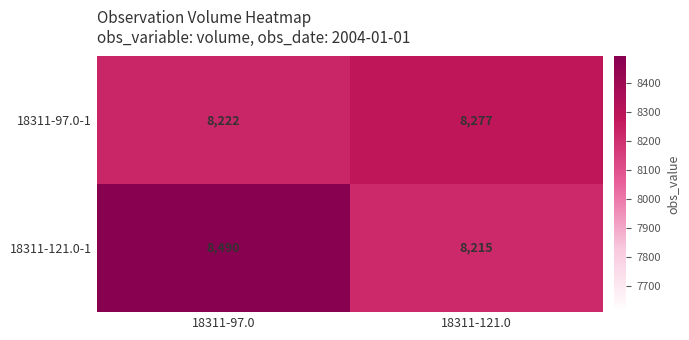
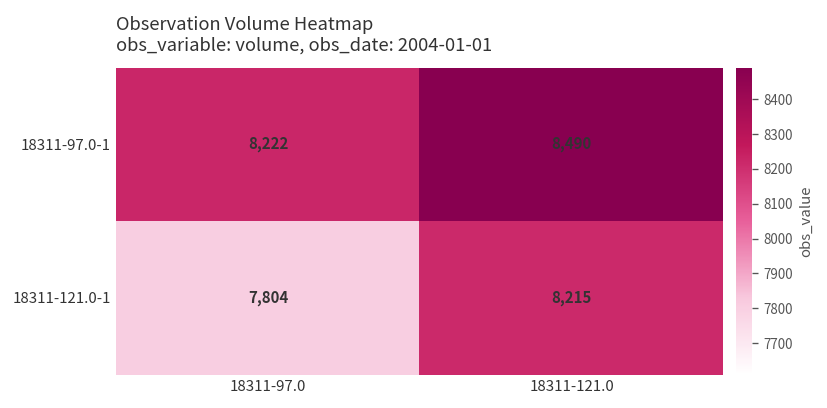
  {
    "18311-97.0-1": {
      "18311-97.0": "8,222",
-     "18311-121.0": "8,277"
+     "18311-121.0": "8,490"
    },
    "18311-121.0-1": {
-     "18311-97.0": "8,490",
+     "18311-97.0": "7,804",
      "18311-121.0": "8,215"
    }
  }
